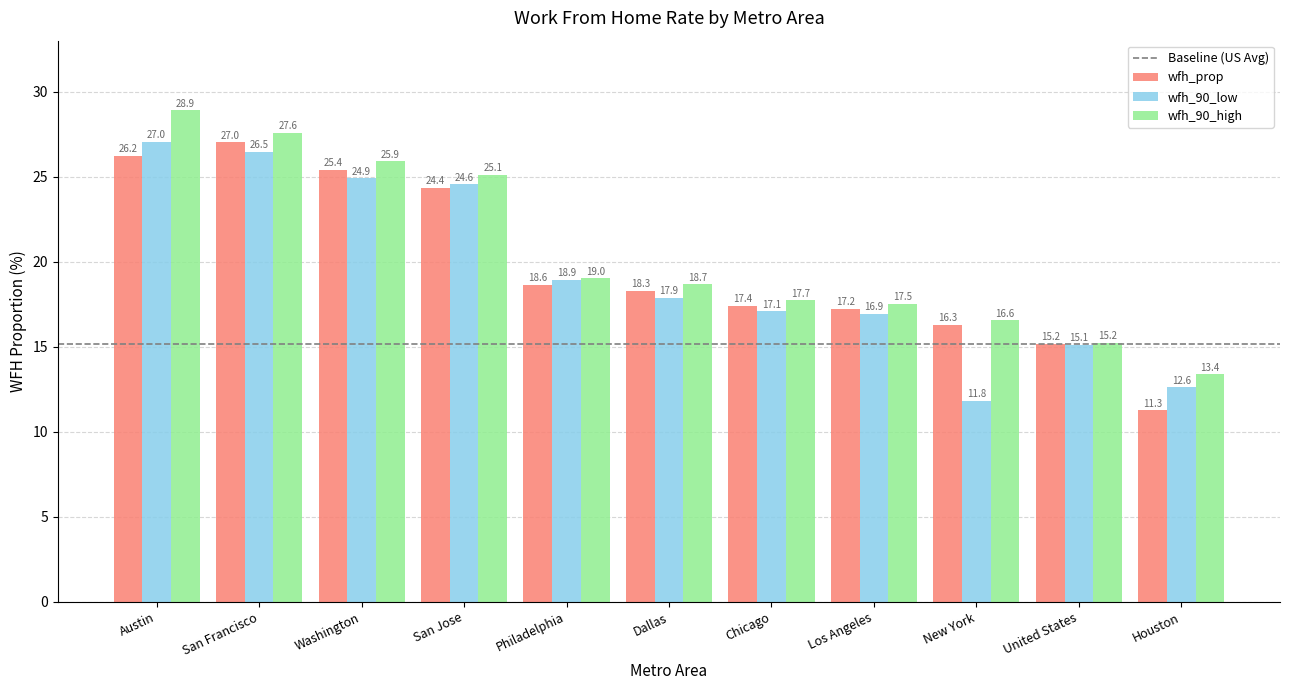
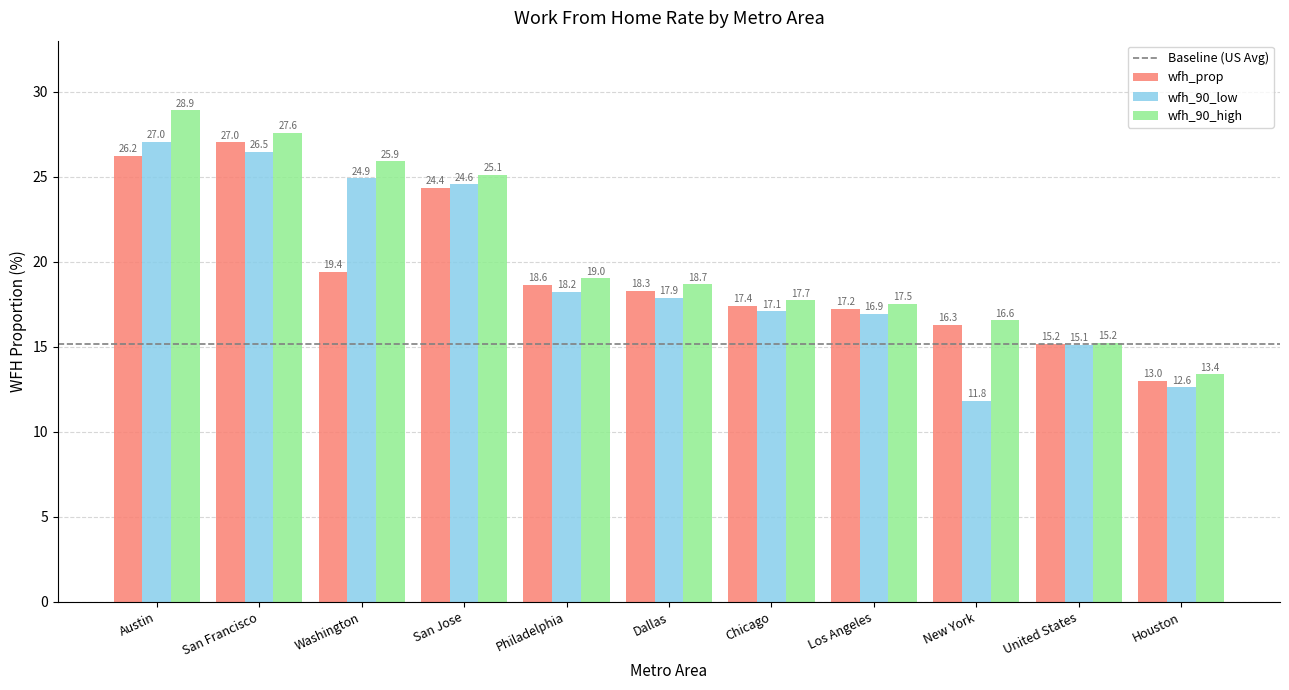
  {
    "wfh_prop": {
      "Austin": 26.2,
      "San Francisco": 27.0,
-     "Washington": 25.4,
+     "Washington": 19.4,
      "San Jose": 24.4,
      "Philadelphia": 18.6,
      "Dallas": 18.3,
      "Chicago": 17.4,
      "Los Angeles": 17.2,
      "New York": 16.3,
      "United States": 15.2,
-     "Houston": 11.3
+     "Houston": 13.0
    },
    "wfh_90_low": {
      "Austin": 27.0,
      "San Francisco": 26.5,
      "Washington": 24.9,
      "San Jose": 24.6,
-     "Philadelphia": 18.9,
+     "Philadelphia": 18.2,
      "Dallas": 17.9,
      "Chicago": 17.1,
      "Los Angeles": 16.9,
      "New York": 11.8,
      "United States": 15.1,
      "Houston": 12.6
    },
    "wfh_90_high": {
      "Austin": 28.9,
      "San Francisco": 27.6,
      "Washington": 25.9,
      "San Jose": 25.1,
      "Philadelphia": 19.0,
      "Dallas": 18.7,
      "Chicago": 17.7,
      "Los Angeles": 17.5,
      "New York": 16.6,
      "United States": 15.2,
      "Houston": 13.4
    }
  }
